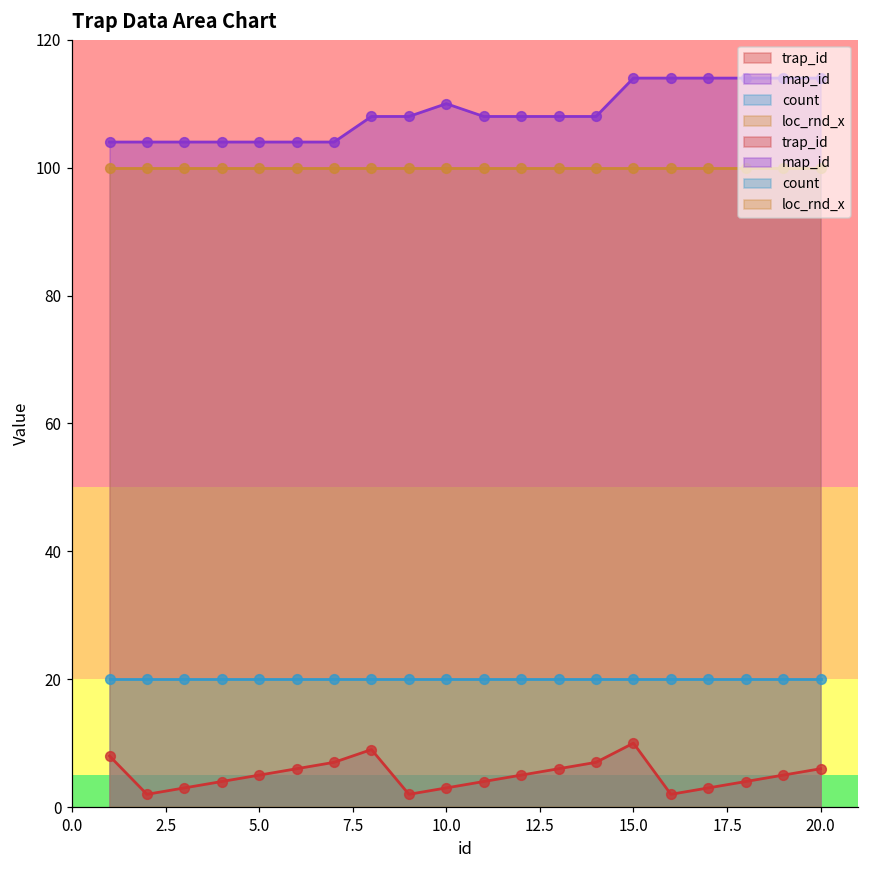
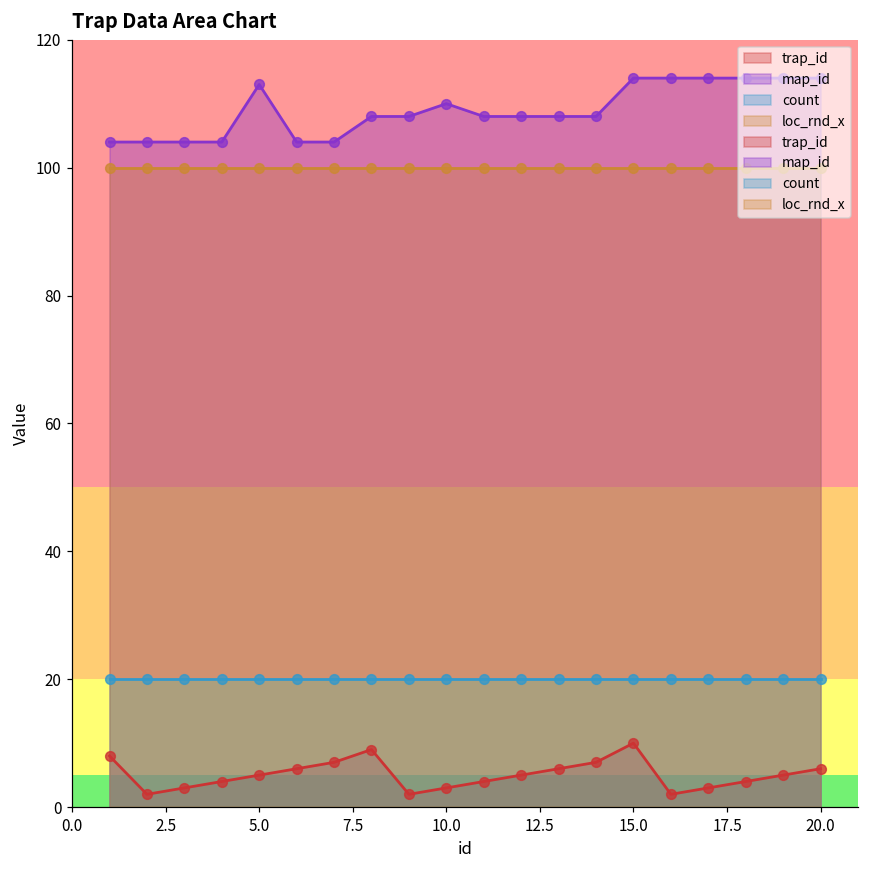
  {
    "map_id": {
-     "5.0": 104,
+     "5.0": 113,
      "10.0": 110,
      "15.0": 114
    },
    "count": {
      "5.0": 20,
      "10.0": 20,
      "15.0": 20,
      "20.0": 20
    }
  }
